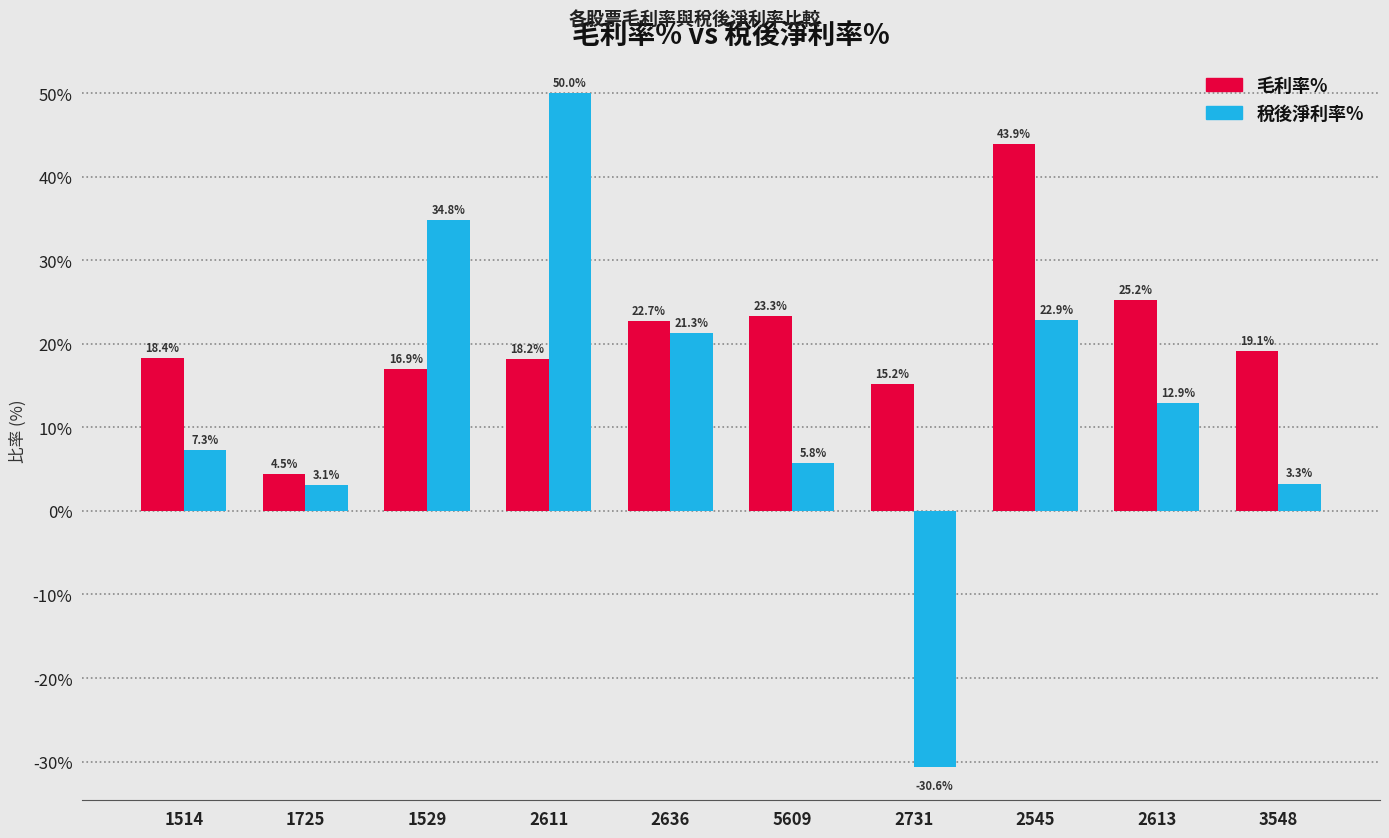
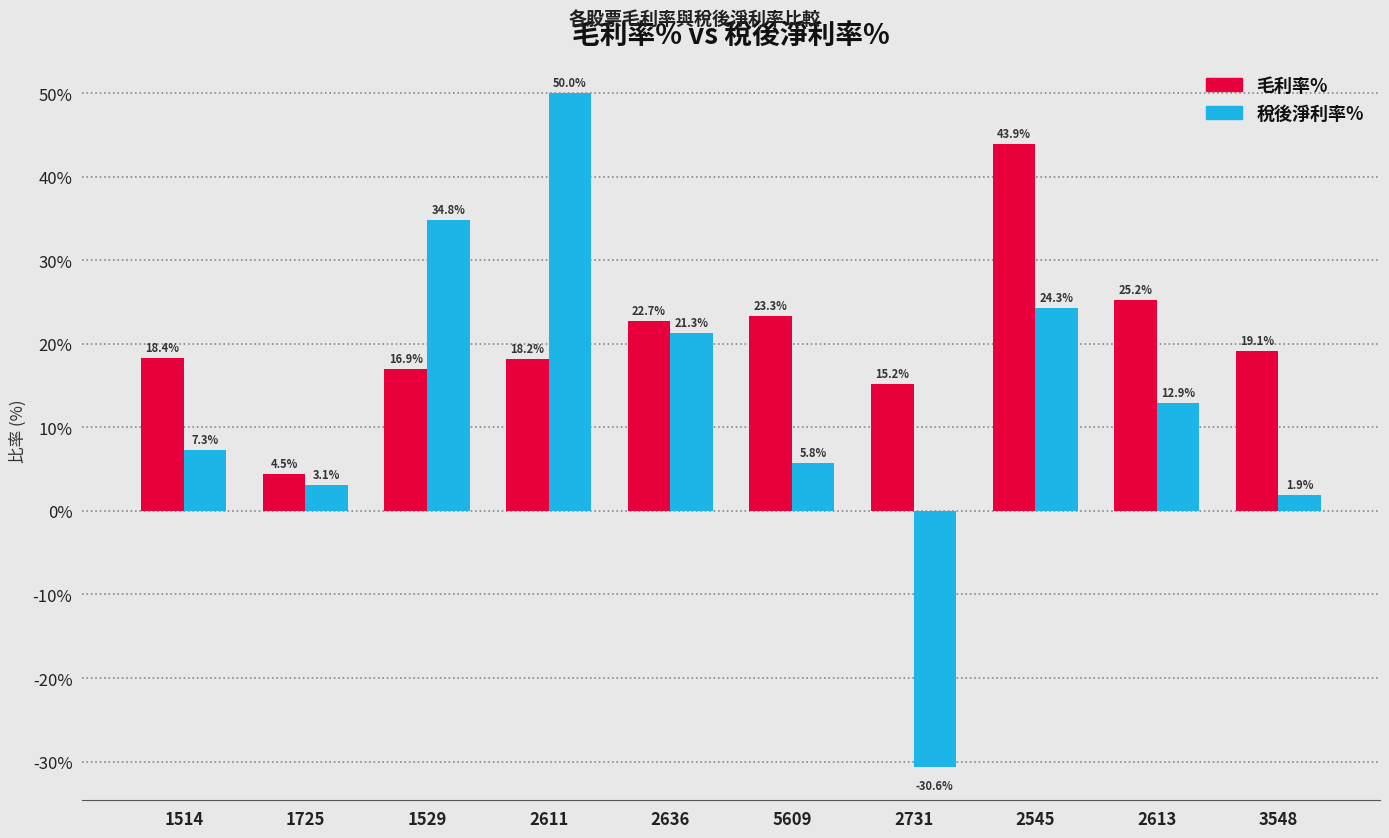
  {
    "毛利率%": {
      "1514": "18.4%",
      "1725": "4.5%",
      "1529": "16.9%",
      "2611": "18.2%",
      "2636": "22.7%",
      "5609": "23.3%",
      "2731": "15.2%",
      "2545": "43.9%",
      "2613": "25.2%",
      "3548": "19.1%"
    },
    "稅後淨利率%": {
      "1514": "7.3%",
      "1725": "3.1%",
      "1529": "34.8%",
      "2611": "50.0%",
      "2636": "21.3%",
      "5609": "5.8%",
      "2731": "-30.6%",
-     "2545": "22.9%",
+     "2545": "24.3%",
      "2613": "12.9%",
-     "3548": "3.3%"
+     "3548": "1.9%"
    }
  }
